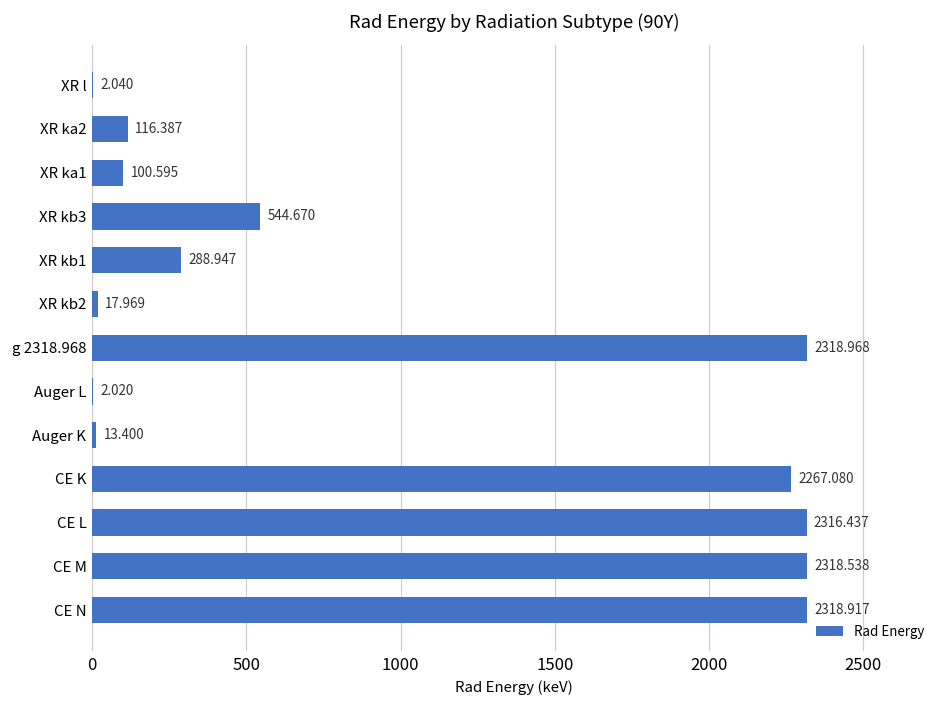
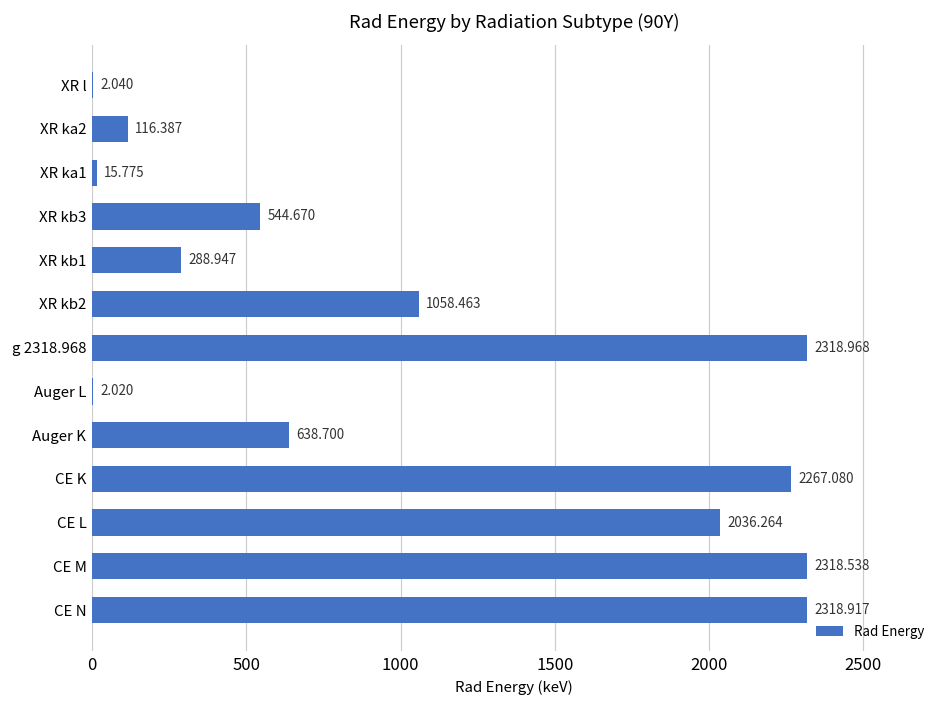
  {
    "XR l": 2.040,
    "XR ka2": 116.387,
-   "XR ka1": 100.595,
+   "XR ka1": 15.775,
    "XR kb3": 544.670,
    "XR kb1": 288.947,
-   "XR kb2": 17.969,
+   "XR kb2": 1058.463,
    "g 2318.968": 2318.968,
    "Auger L": 2.020,
-   "Auger K": 13.400,
+   "Auger K": 638.700,
    "CE K": 2267.080,
-   "CE L": 2316.437,
+   "CE L": 2036.264,
    "CE M": 2318.538,
    "CE N": 2318.917
  }
